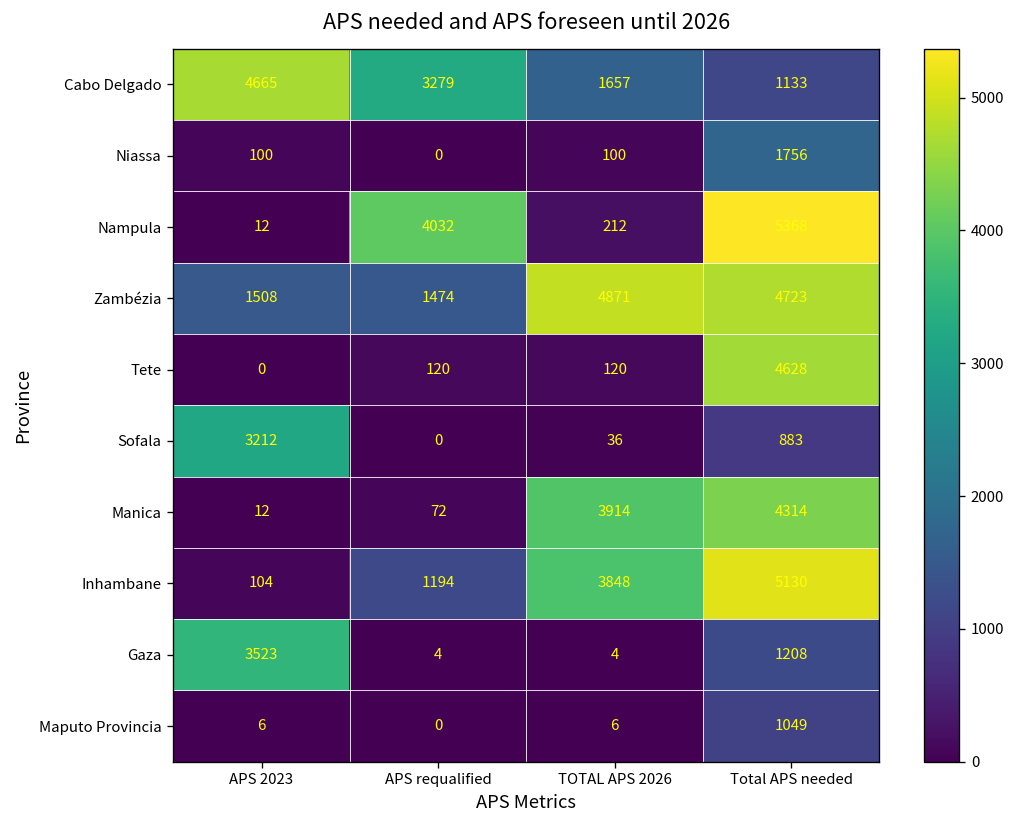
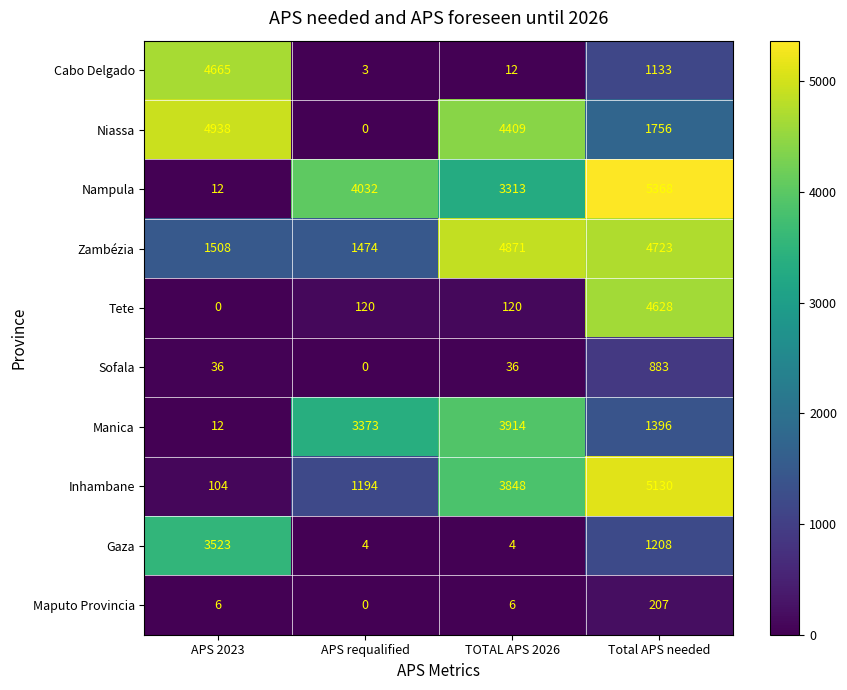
  {
    "Cabo Delgado": {
      "APS 2023": 4665,
-     "APS requalified": 3279,
-     "TOTAL APS 2026": 1657,
+     "APS requalified": 3,
+     "TOTAL APS 2026": 12,
      "Total APS needed": 1133
    },
    "Niassa": {
-     "APS 2023": 100,
+     "APS 2023": 4938,
      "APS requalified": 0,
-     "TOTAL APS 2026": 100,
+     "TOTAL APS 2026": 4409,
      "Total APS needed": 1756
    },
    "Nampula": {
      "APS 2023": 12,
      "APS requalified": 4032,
-     "TOTAL APS 2026": 212
+     "TOTAL APS 2026": 3313
    },
    "Zambézia": {
      "APS 2023": 1508,
      "APS requalified": 1474,
      "TOTAL APS 2026": 4871,
      "Total APS needed": 4723
    },
    "Tete": {
      "APS 2023": 0,
      "APS requalified": 120,
      "TOTAL APS 2026": 120,
      "Total APS needed": 4628
    },
    "Sofala": {
-     "APS 2023": 3212,
+     "APS 2023": 36,
      "APS requalified": 0,
      "TOTAL APS 2026": 36,
      "Total APS needed": 883
    },
    "Manica": {
      "APS 2023": 12,
-     "APS requalified": 72,
+     "APS requalified": 3373,
      "TOTAL APS 2026": 3914,
-     "Total APS needed": 4314
+     "Total APS needed": 1396
    },
    "Inhambane": {
      "APS 2023": 104,
      "APS requalified": 1194,
      "TOTAL APS 2026": 3848
    },
    "Gaza": {
      "APS 2023": 3523,
      "APS requalified": 4,
      "TOTAL APS 2026": 4,
      "Total APS needed": 1208
    },
    "Maputo Provincia": {
      "APS 2023": 6,
      "APS requalified": 0,
      "TOTAL APS 2026": 6,
-     "Total APS needed": 1049
+     "Total APS needed": 207
    }
  }
